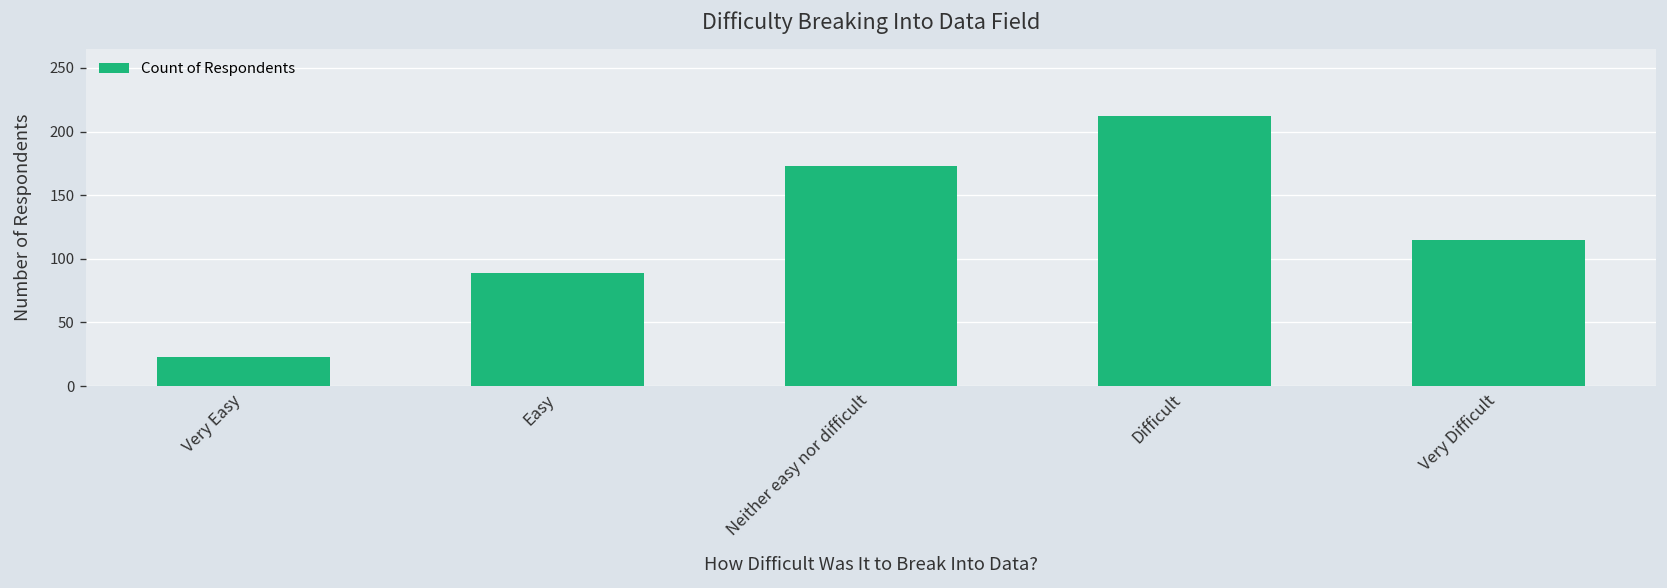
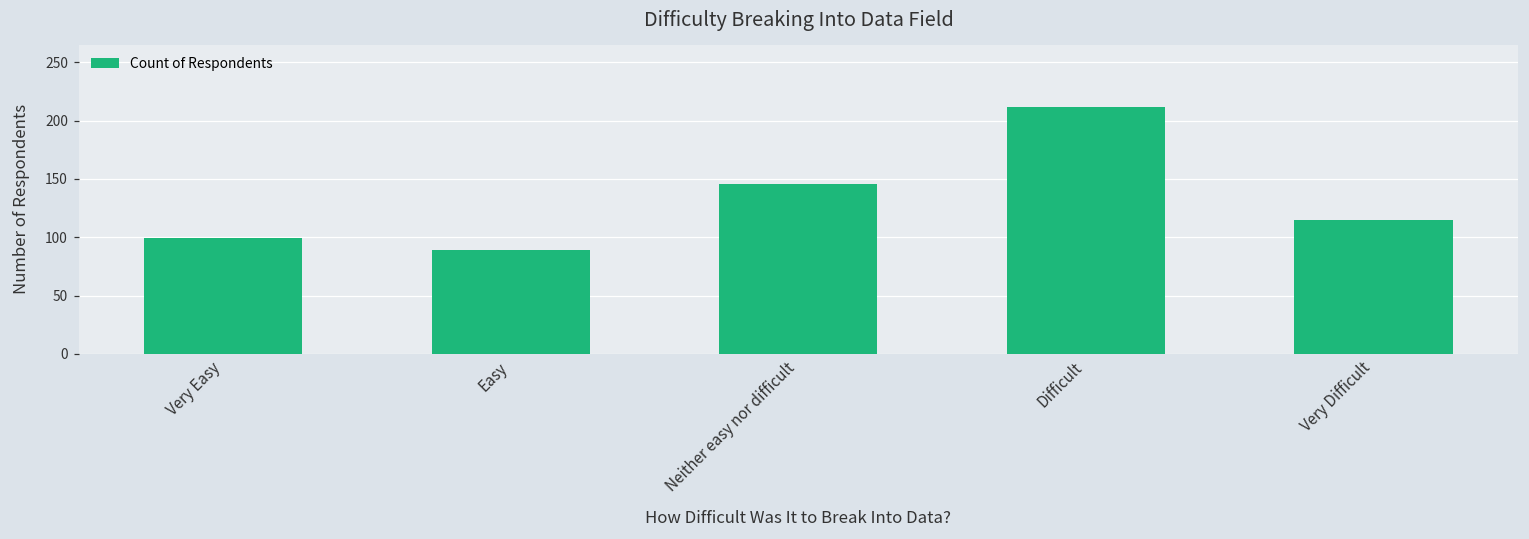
  {
-   "Very Easy": 23,
+   "Very Easy": 99,
    "Easy": 89,
-   "Neither easy nor difficult": 173,
+   "Neither easy nor difficult": 146,
    "Difficult": 212,
    "Very Difficult": 115
  }
